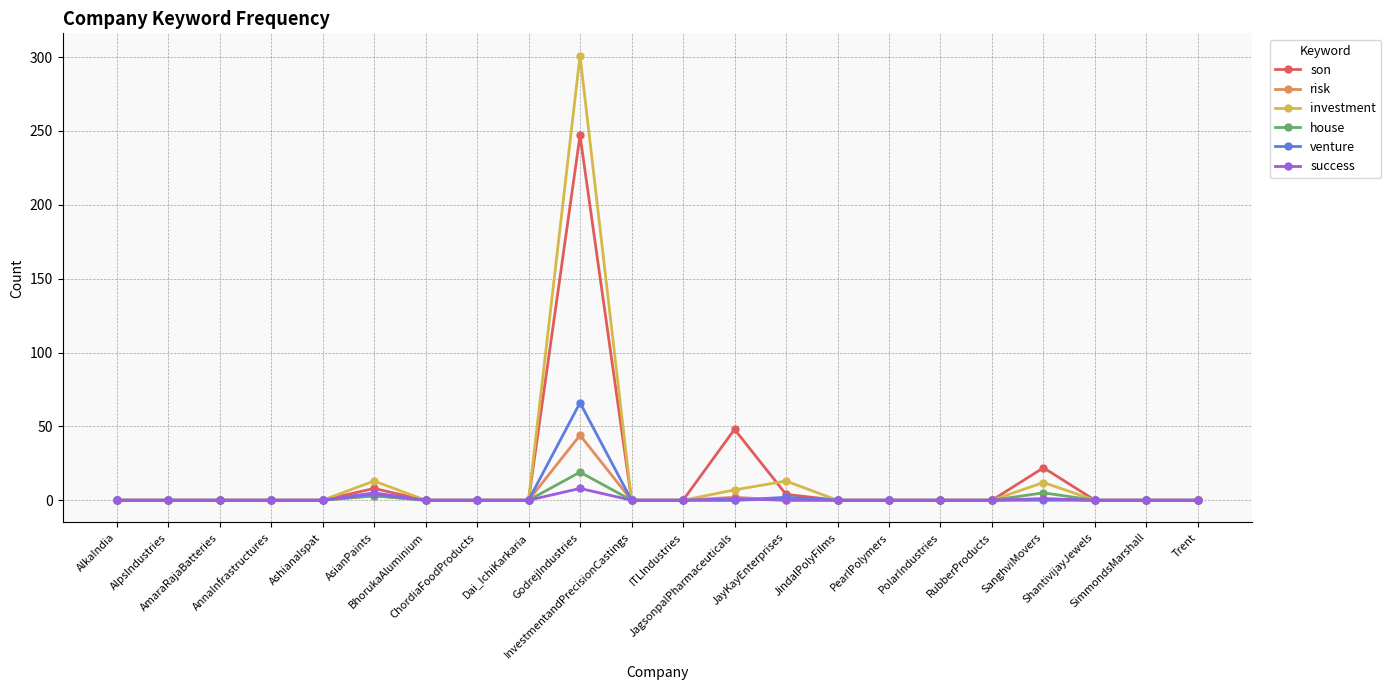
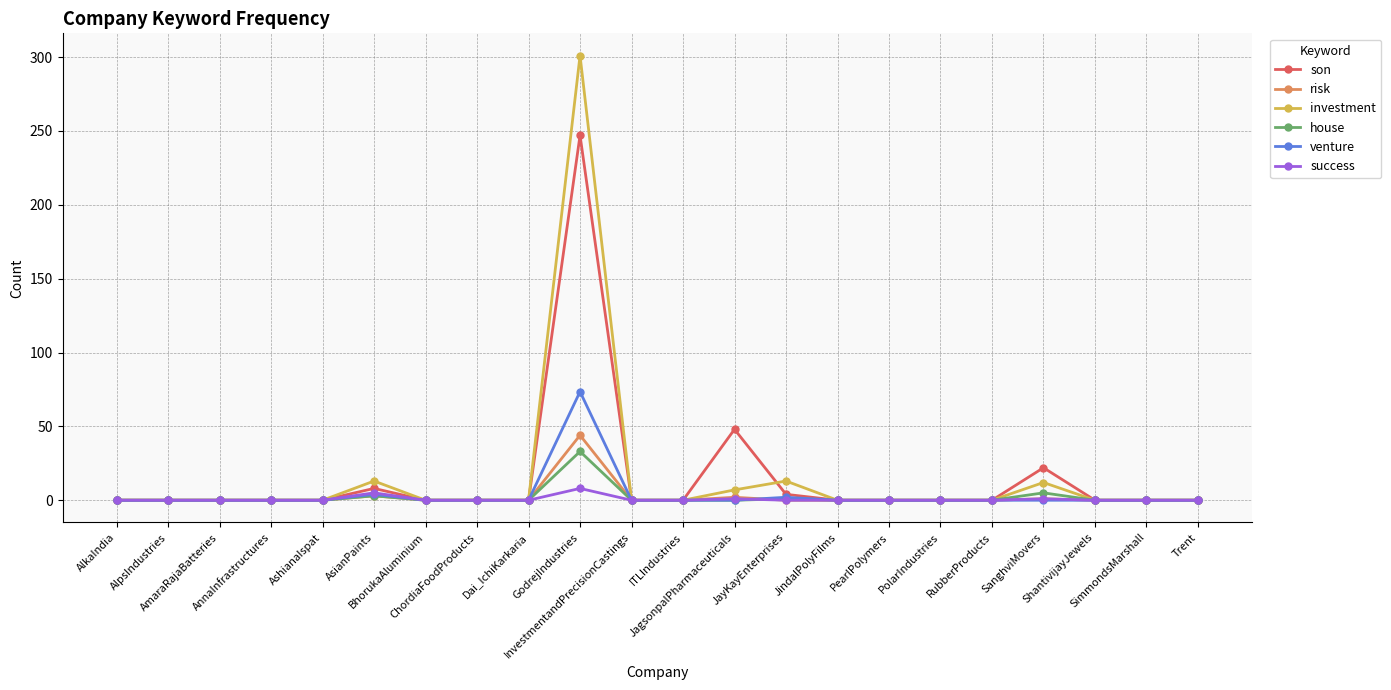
  {
    "house": {
-     "GodrejIndustries": 19,
+     "GodrejIndustries": 33,
      "SanghviMovers": 5
    },
    "venture": {
-     "GodrejIndustries": 66
+     "GodrejIndustries": 74
    },
    "success": {
      "GodrejIndustries": 8
    }
  }
